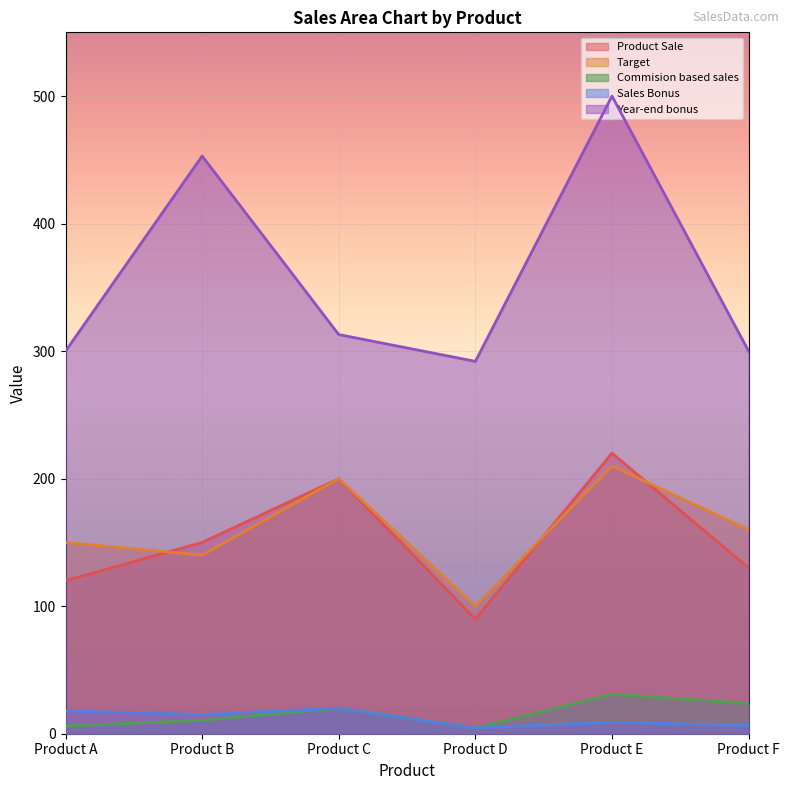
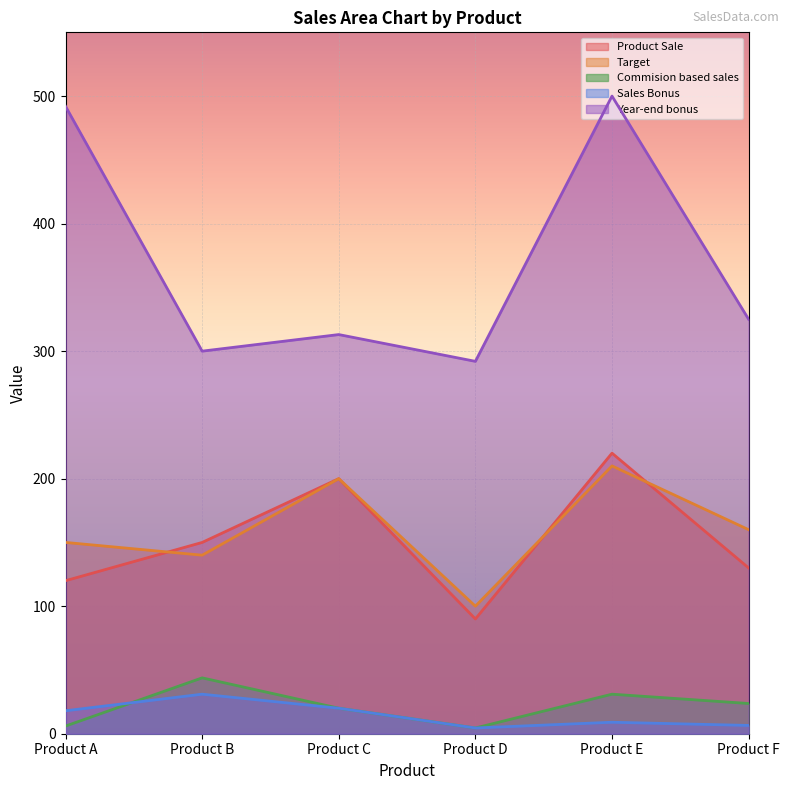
  {
    "Commision based sales": {
      "Product A": 6,
-     "Product B": 11,
+     "Product B": 44,
      "Product E": 31,
      "Product F": 24
    },
    "Sales Bonus": {
      "Product A": 18,
-     "Product B": 15,
+     "Product B": 31,
      "Product E": 9,
      "Product F": 7
    },
    "Year-end bonus": {
-     "Product A": 300,
-     "Product B": 453,
+     "Product A": 492,
+     "Product B": 300,
      "Product C": 313,
      "Product D": 292,
-     "Product F": 300
+     "Product F": 325
    }
  }
